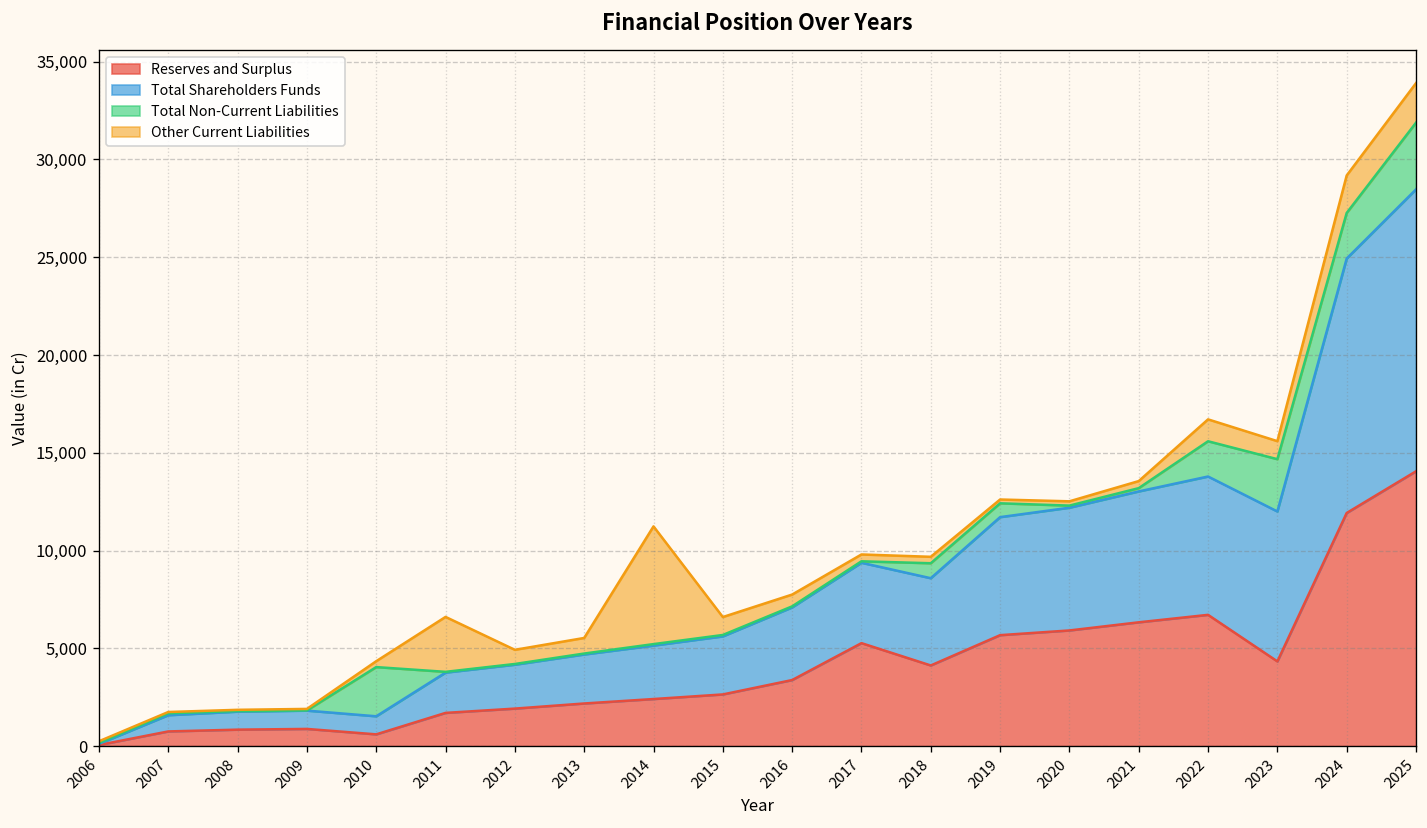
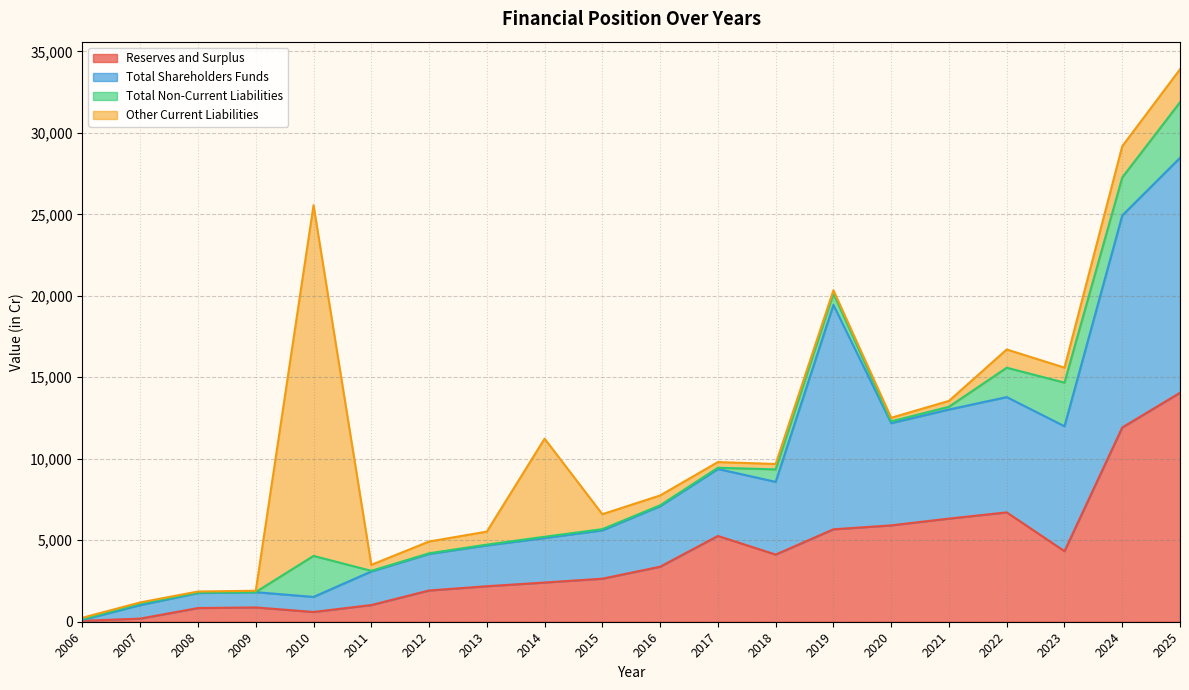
  {
    "Reserves and Surplus": {
-     "2007": "700",
+     "2007": "200",
      "2008": "800",
      "2009": "900",
      "2010": "600",
-     "2011": "1,700",
+     "2011": "1,000",
      "2012": "1,900",
      "2013": "2,200",
      "2014": "2,400",
      "2015": "2,600",
      "2016": "3,400",
      "2017": "5,300",
      "2018": "4,100",
      "2019": "5,700",
      "2020": "5,900",
      "2021": "6,300",
      "2022": "6,700",
      "2023": "4,300",
      "2024": "11,900",
      "2025": "14,100"
    },
    "Total Shareholders Funds": {
      "2010": "900",
      "2018": "4,500",
-     "2019": "6,000",
+     "2019": "13,800",
      "2021": "6,700",
      "2022": "7,100",
      "2023": "7,700",
      "2024": "13,000",
      "2025": "14,400"
    },
    "Total Non-Current Liabilities": {
      "2010": "2,500",
      "2018": "800",
      "2019": "700",
      "2021": "200",
      "2022": "1,800",
      "2023": "2,700",
      "2024": "2,300",
      "2025": "3,400"
    },
    "Other Current Liabilities": {
-     "2010": "300",
-     "2011": "2,800",
+     "2010": "21,500",
+     "2011": "400",
      "2012": "700",
      "2013": "800",
      "2014": "6,000",
      "2015": "900",
      "2016": "600",
      "2017": "300",
      "2018": "300",
      "2019": "200",
      "2020": "200",
      "2021": "400",
      "2022": "1,100",
      "2023": "900",
      "2024": "1,900",
      "2025": "2,000"
    }
  }
